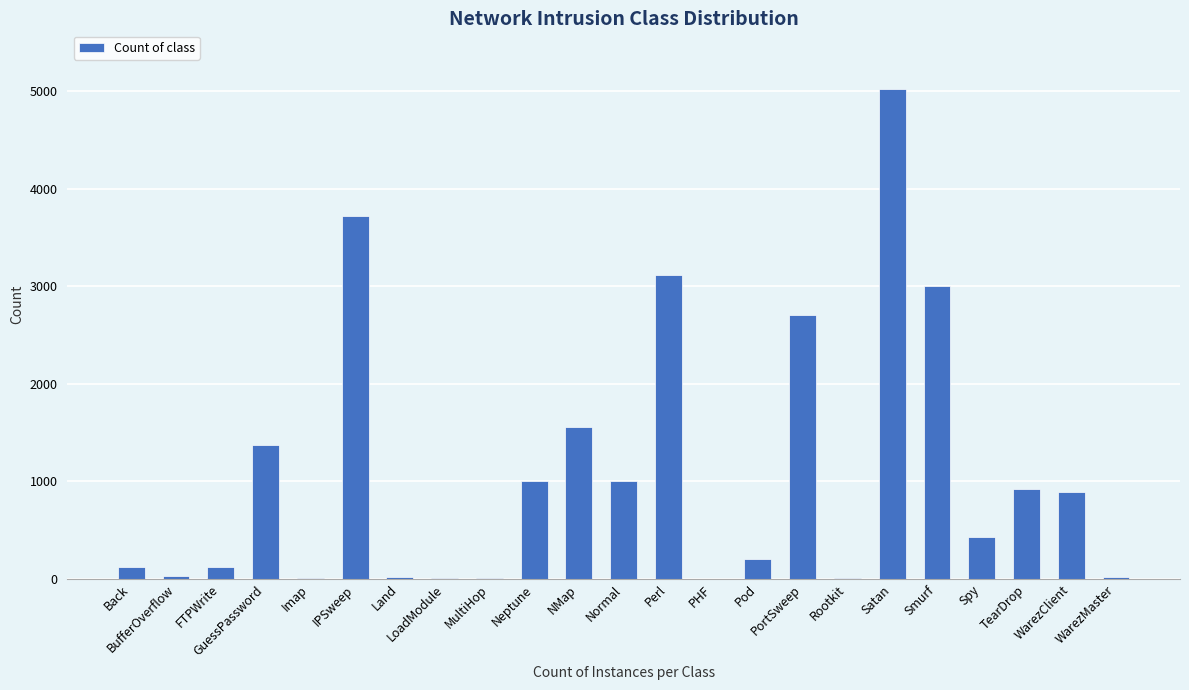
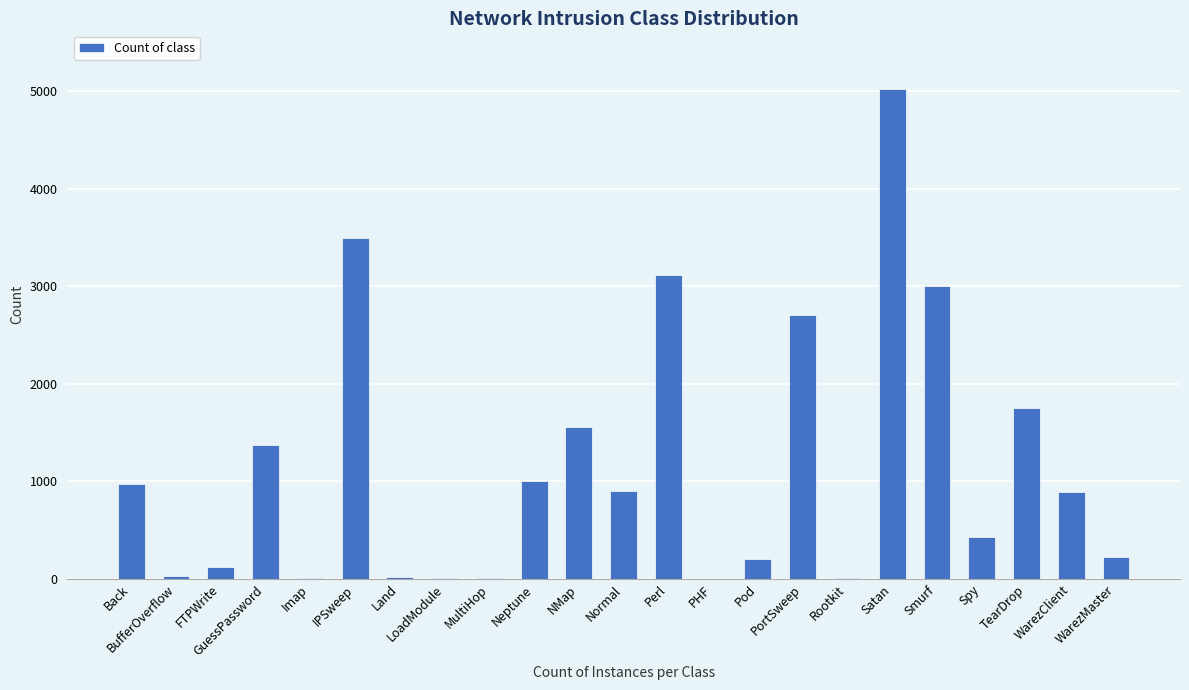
  {
-   "Back": 100,
+   "Back": 1000,
    "BufferOverflow": 0,
    "FTPWrite": 100,
    "GuessPassword": 1400,
-   "IPSweep": 3700,
+   "IPSweep": 3500,
    "Neptune": 1000,
    "NMap": 1600,
-   "Normal": 1000,
+   "Normal": 900,
    "Perl": 3100,
    "Pod": 200,
    "PortSweep": 2700,
    "Satan": 5000,
    "Smurf": 3000,
    "Spy": 400,
-   "TearDrop": 900,
+   "TearDrop": 1800,
    "WarezClient": 900,
-   "WarezMaster": 0
+   "WarezMaster": 200
  }
